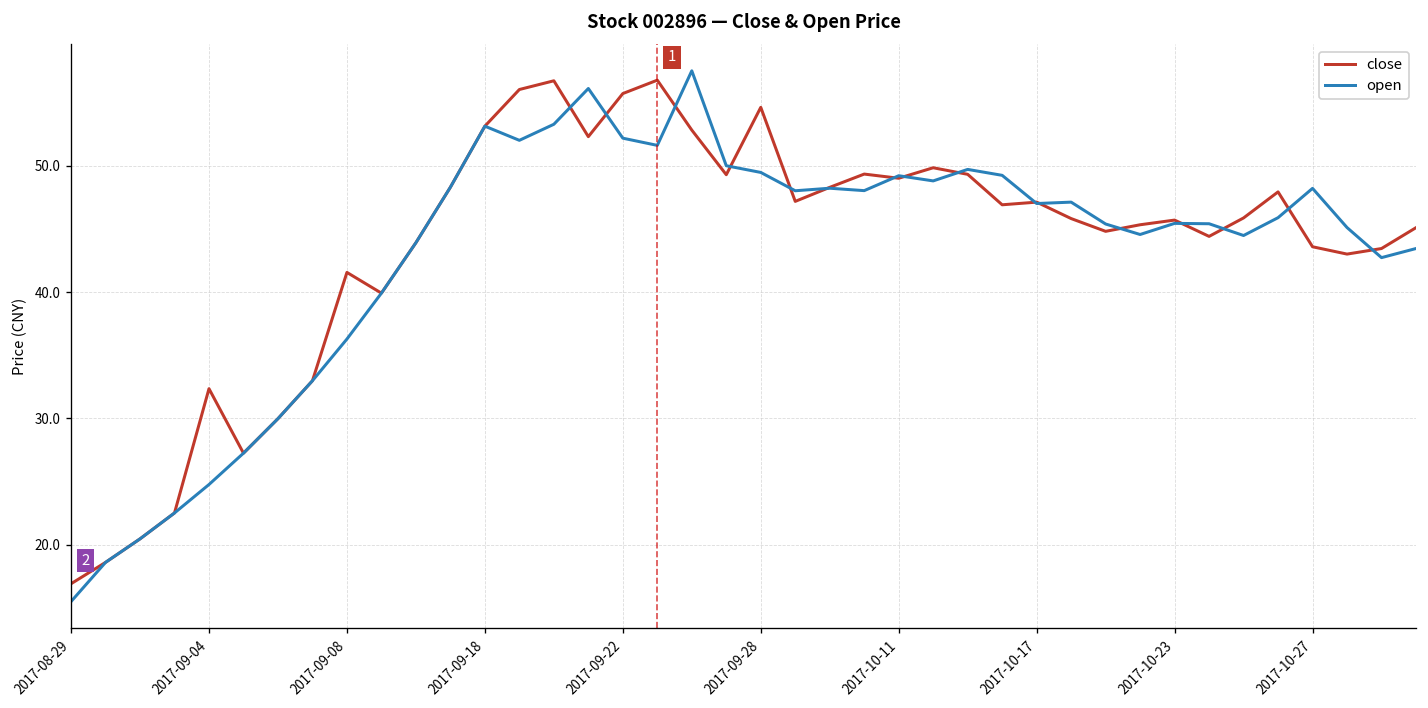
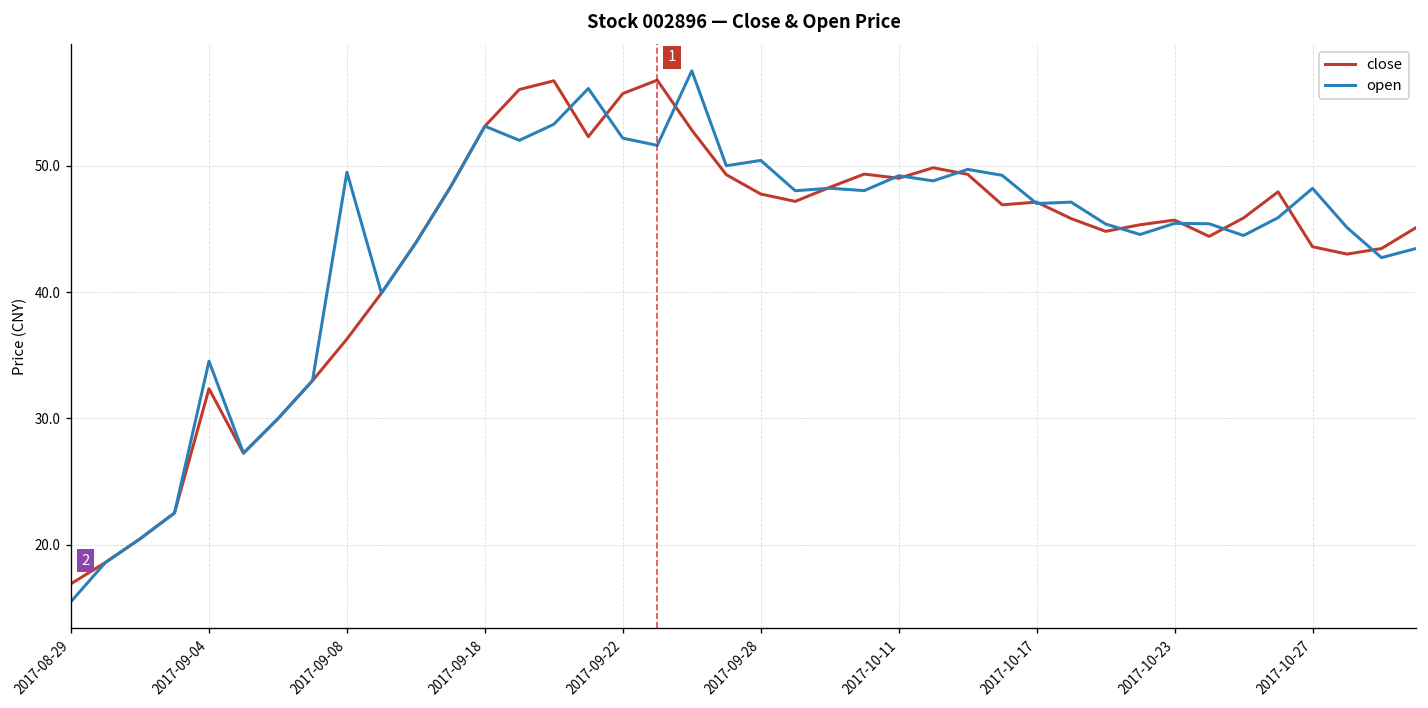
  {
    "close": {
      "2017-08-29": 16.9,
      "2017-09-04": 32.4,
-     "2017-09-08": 41.6,
+     "2017-09-08": 36.3,
      "2017-09-22": 55.7,
-     "2017-09-28": 54.6,
+     "2017-09-28": 47.8,
      "2017-10-23": 45.7,
      "2017-10-27": 43.6
    },
    "open": {
      "2017-08-29": 15.5,
-     "2017-09-04": 24.8,
-     "2017-09-08": 36.3,
+     "2017-09-04": 34.5,
+     "2017-09-08": 49.5,
      "2017-09-22": 52.2,
-     "2017-09-28": 49.5,
+     "2017-09-28": 50.4,
      "2017-10-23": 45.4,
      "2017-10-27": 48.2
    }
  }
